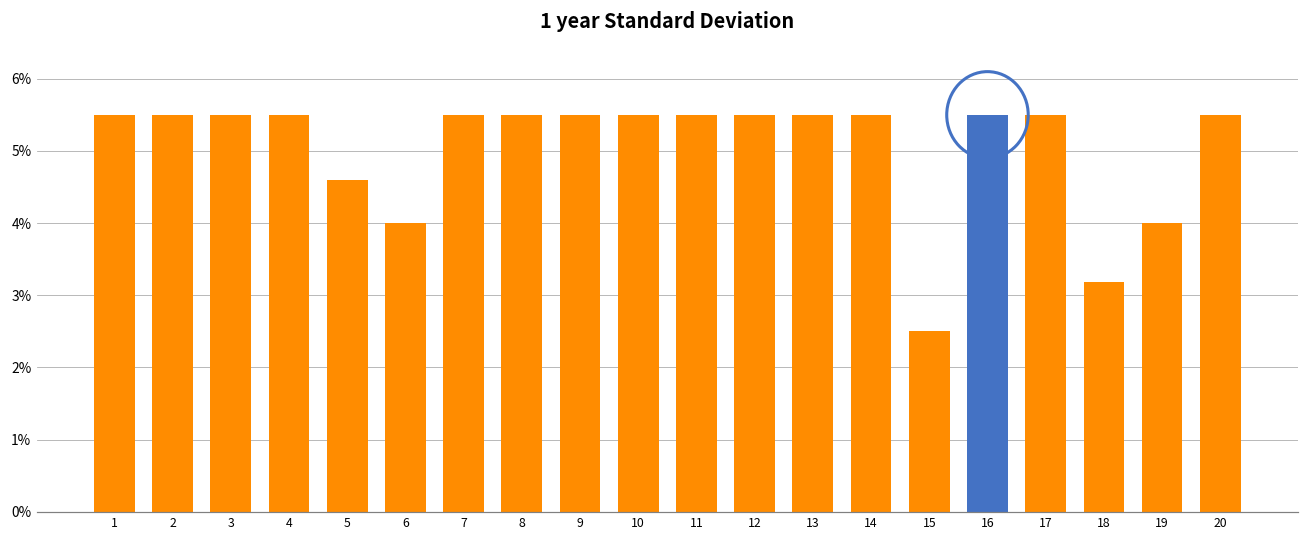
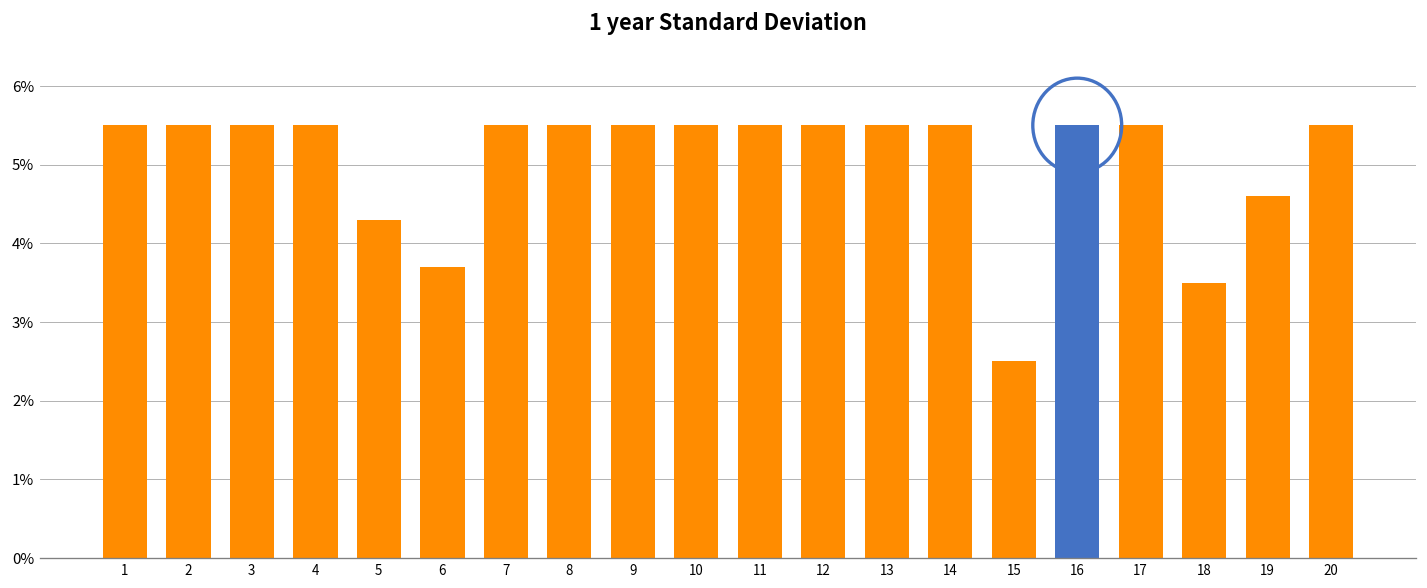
  {
    "1": "5.5%",
    "2": "5.5%",
    "3": "5.5%",
    "4": "5.5%",
-   "5": "4.6%",
-   "6": "4.0%",
+   "5": "4.3%",
+   "6": "3.7%",
    "7": "5.5%",
    "8": "5.5%",
    "9": "5.5%",
    "10": "5.5%",
    "11": "5.5%",
    "12": "5.5%",
    "13": "5.5%",
    "14": "5.5%",
    "15": "2.5%",
    "16": "5.5%",
    "17": "5.5%",
-   "18": "3.2%",
-   "19": "4.0%",
+   "18": "3.5%",
+   "19": "4.6%",
    "20": "5.5%"
  }
